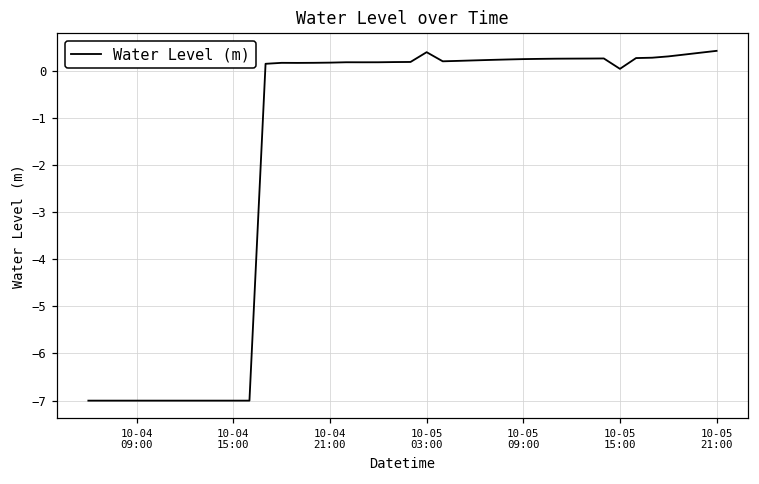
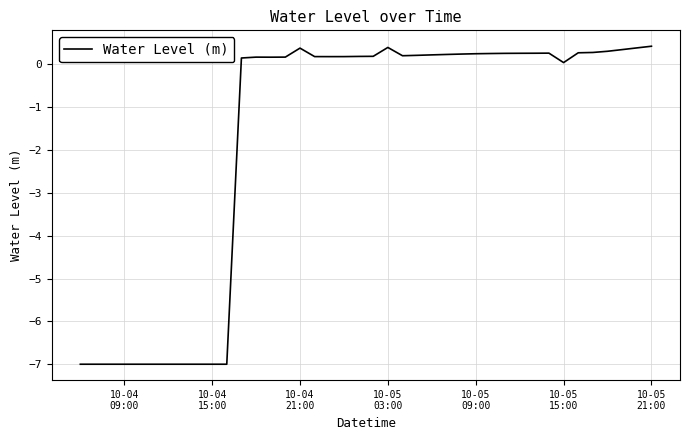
  {
    "10-04 09:00": -7.0,
    "10-04 15:00": -7.0,
-   "10-04 21:00": 0.2,
+   "10-04 21:00": 0.4,
    "10-05 03:00": 0.4,
    "10-05 09:00": 0.2,
    "10-05 15:00": 0.0,
    "10-05 21:00": 0.4
  }
